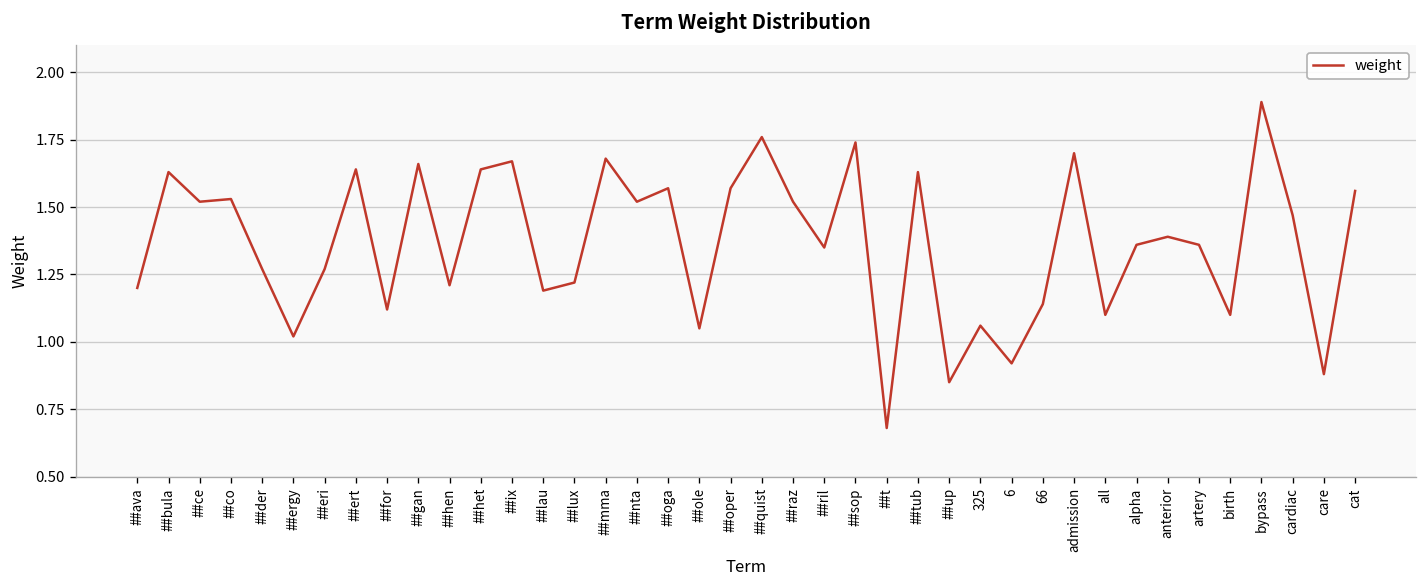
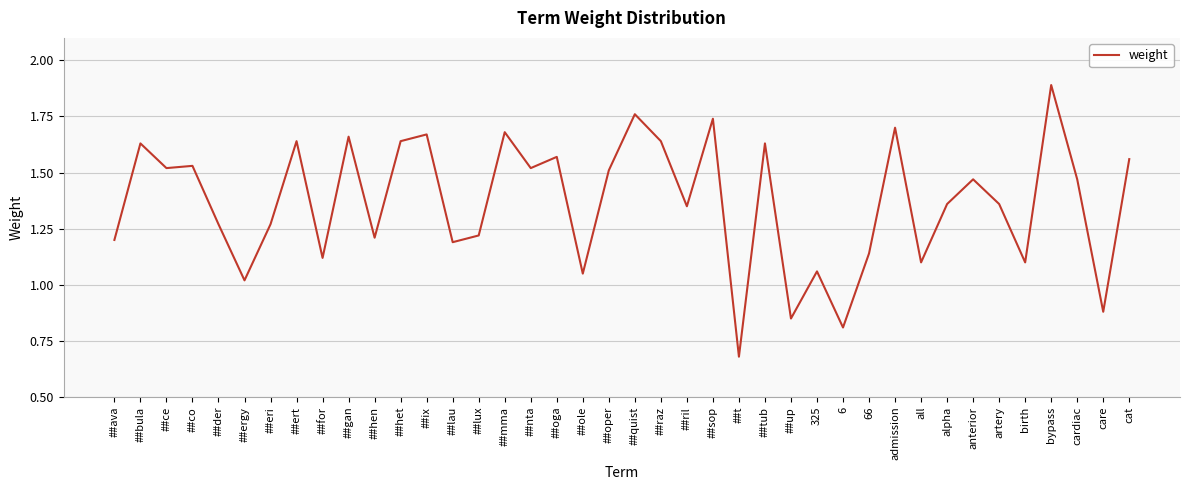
  {
    "##ava": 1.20,
    "##bula": 1.63,
    "##ce": 1.52,
    "##co": 1.53,
    "##der": 1.27,
    "##ergy": 1.02,
    "##eri": 1.27,
    "##ert": 1.64,
    "##for": 1.12,
    "##gan": 1.66,
    "##hen": 1.21,
    "##het": 1.64,
    "##ix": 1.67,
    "##lau": 1.19,
    "##lux": 1.22,
    "##mma": 1.68,
    "##nta": 1.52,
    "##oga": 1.57,
    "##ole": 1.05,
-   "##oper": 1.57,
+   "##oper": 1.51,
    "##quist": 1.76,
-   "##raz": 1.52,
+   "##raz": 1.64,
    "##ril": 1.35,
    "##sop": 1.74,
    "##t": 0.68,
    "##tub": 1.63,
    "##up": 0.85,
    "325": 1.06,
-   "6": 0.92,
+   "6": 0.81,
    "66": 1.14,
    "admission": 1.70,
    "all": 1.10,
    "alpha": 1.36,
-   "anterior": 1.39,
+   "anterior": 1.47,
    "artery": 1.36,
    "birth": 1.10,
    "bypass": 1.89,
    "cardiac": 1.47,
    "care": 0.88,
    "cat": 1.56
  }
